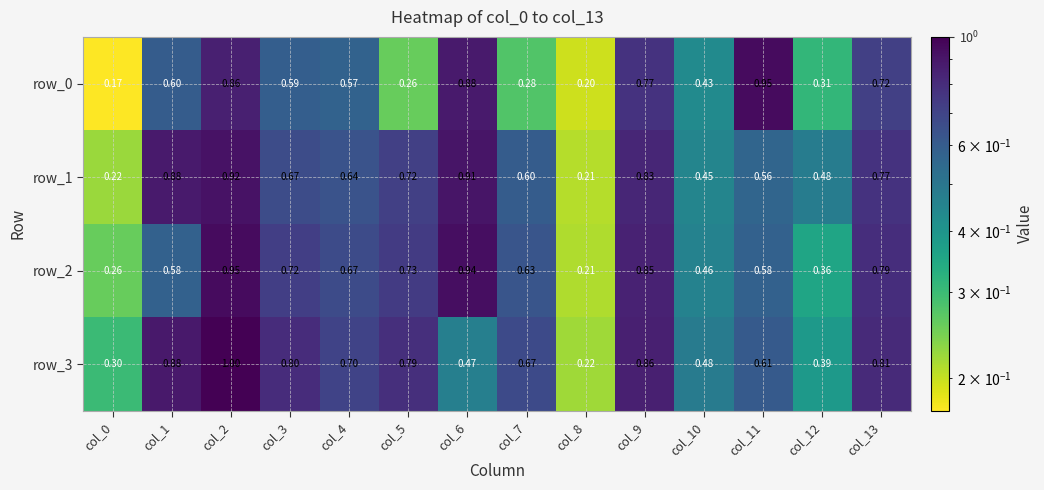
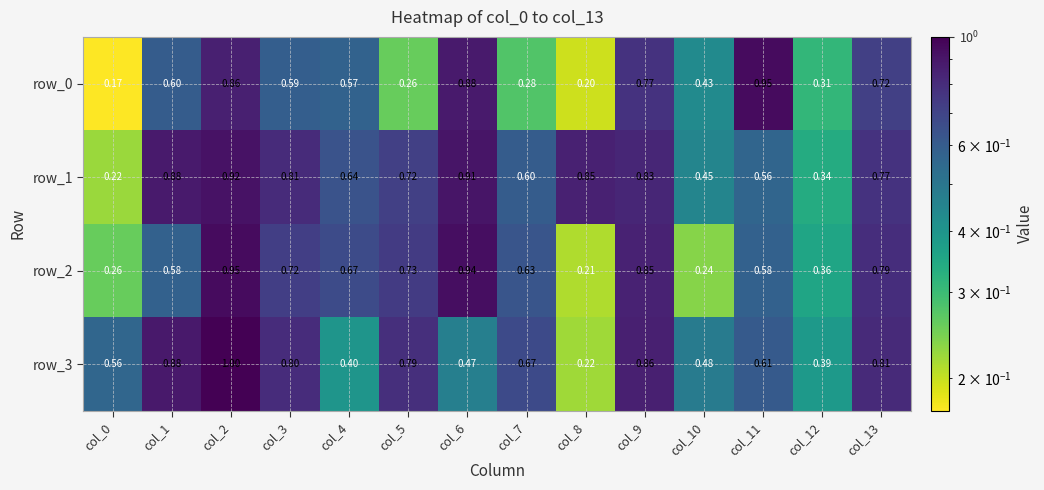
  {
    "row_0": {
      "col_0": 0.17,
      "col_1": 0.60,
      "col_2": 0.86,
      "col_3": 0.59,
      "col_4": 0.57,
      "col_5": 0.26,
      "col_6": 0.88,
      "col_7": 0.28,
      "col_8": 0.20,
      "col_9": 0.77,
      "col_10": 0.43,
      "col_11": 0.95,
      "col_12": 0.31,
      "col_13": 0.72
    },
    "row_1": {
      "col_0": 0.22,
      "col_1": 0.88,
      "col_2": 0.92,
-     "col_3": 0.67,
+     "col_3": 0.81,
      "col_4": 0.64,
      "col_5": 0.72,
      "col_6": 0.91,
      "col_7": 0.60,
-     "col_8": 0.21,
+     "col_8": 0.85,
      "col_9": 0.83,
      "col_10": 0.45,
      "col_11": 0.56,
-     "col_12": 0.48,
+     "col_12": 0.34,
      "col_13": 0.77
    },
    "row_2": {
      "col_0": 0.26,
      "col_1": 0.58,
      "col_2": 0.95,
      "col_3": 0.72,
      "col_4": 0.67,
      "col_5": 0.73,
      "col_6": 0.94,
      "col_7": 0.63,
      "col_8": 0.21,
      "col_9": 0.85,
-     "col_10": 0.46,
+     "col_10": 0.24,
      "col_11": 0.58,
      "col_12": 0.36,
      "col_13": 0.79
    },
    "row_3": {
-     "col_0": 0.30,
+     "col_0": 0.56,
      "col_1": 0.88,
      "col_2": 1.00,
      "col_3": 0.80,
-     "col_4": 0.70,
+     "col_4": 0.40,
      "col_5": 0.79,
      "col_6": 0.47,
      "col_7": 0.67,
      "col_8": 0.22,
      "col_9": 0.86,
      "col_10": 0.48,
      "col_11": 0.61,
      "col_12": 0.39,
      "col_13": 0.81
    }
  }
